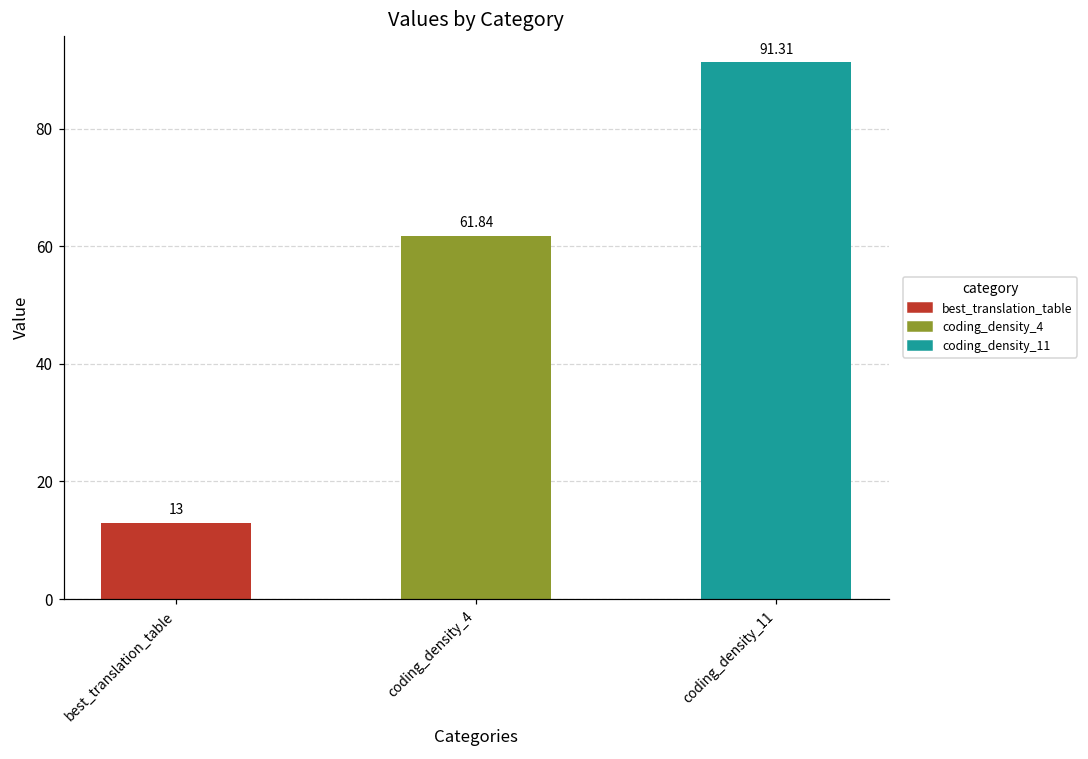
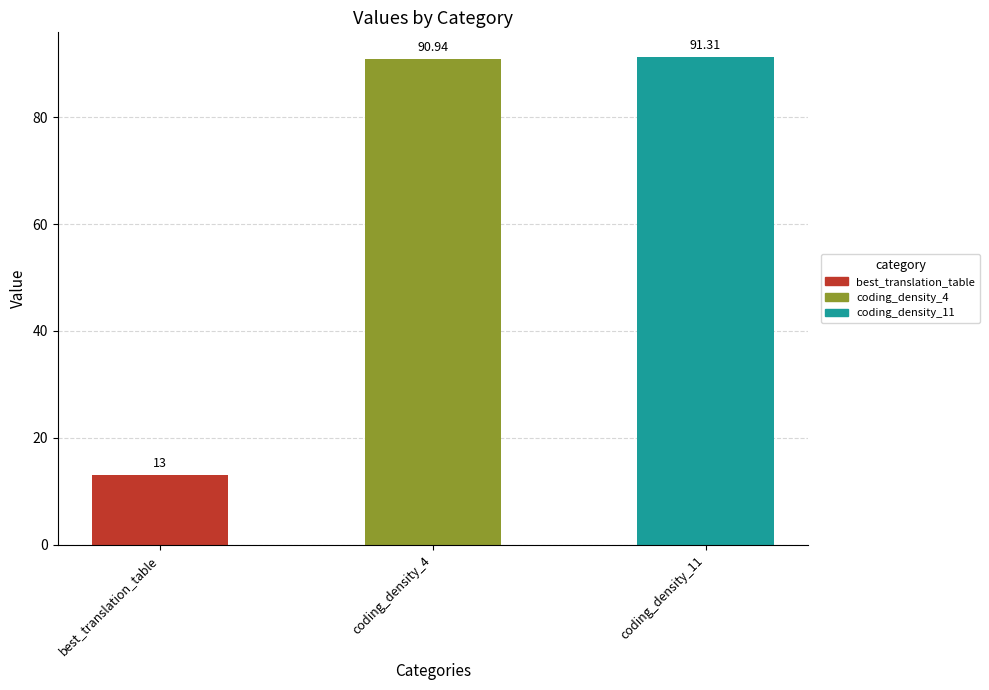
  {
    "best_translation_table": 13,
-   "coding_density_4": 61.84,
+   "coding_density_4": 90.94,
    "coding_density_11": 91.31
  }
